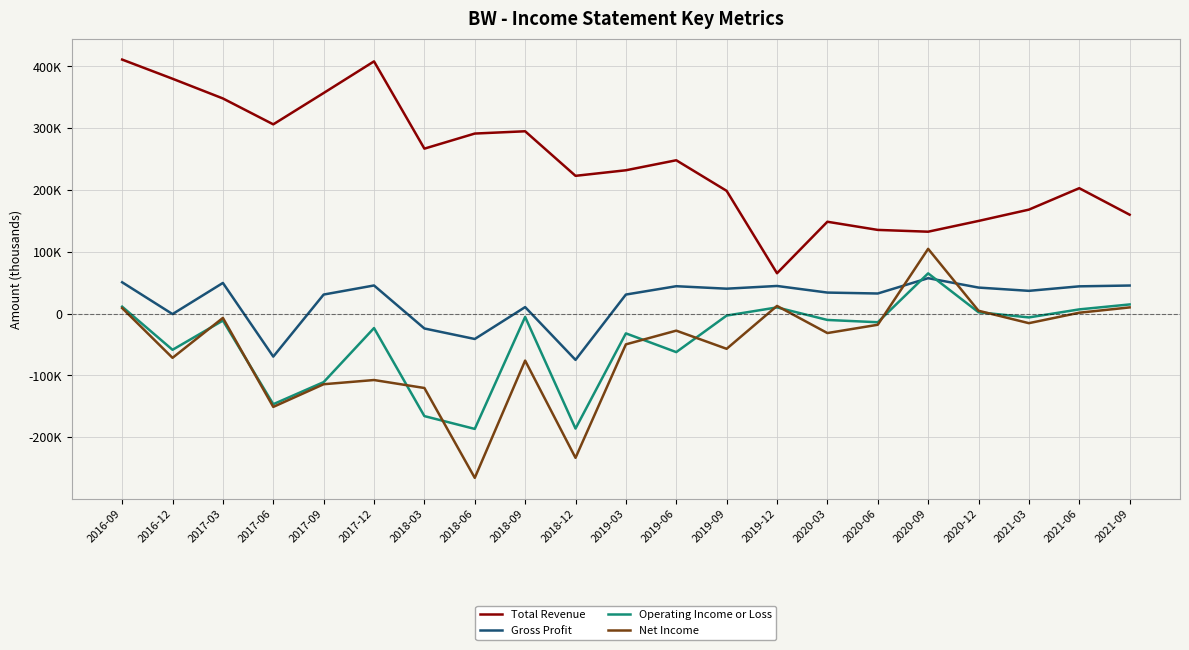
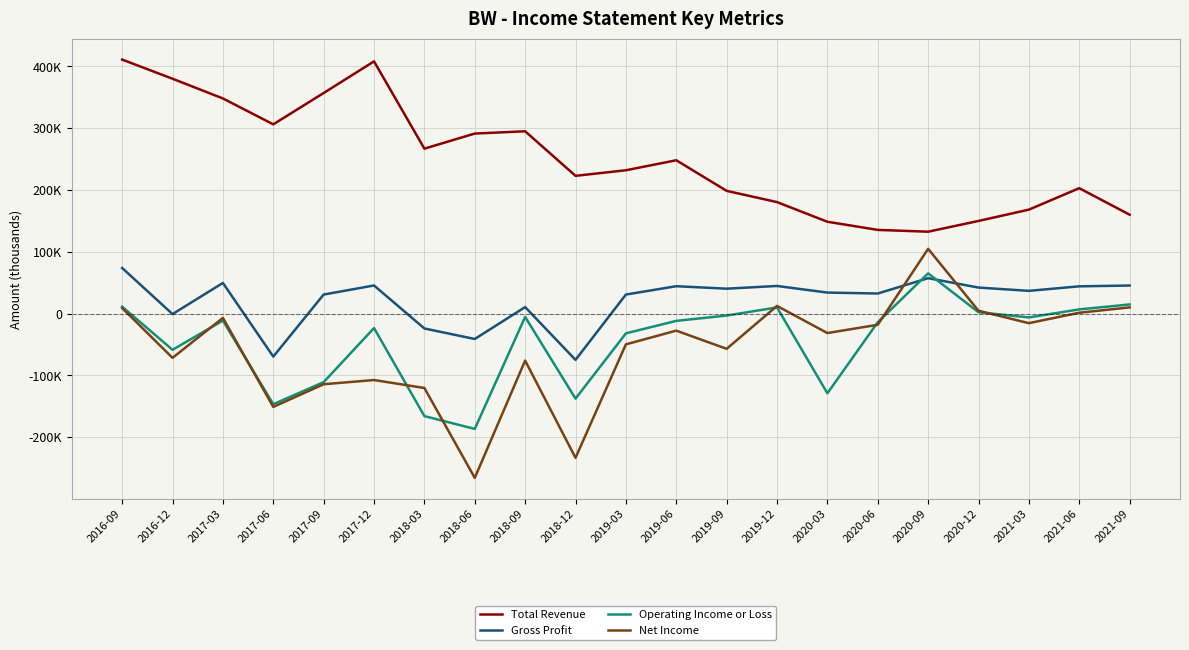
  {
    "Total Revenue": {
      "2016-09": 410000,
      "2016-12": 380000,
      "2017-03": 350000,
      "2017-06": 310000,
      "2017-09": 360000,
      "2017-12": 410000,
      "2018-03": 270000,
      "2018-06": 290000,
      "2018-09": 300000,
      "2018-12": 220000,
      "2019-03": 230000,
      "2019-06": 250000,
      "2019-09": 200000,
-     "2019-12": 70000,
+     "2019-12": 180000,
      "2020-03": 150000,
      "2020-06": 140000,
      "2020-09": 130000,
      "2020-12": 150000,
      "2021-03": 170000,
      "2021-06": 200000,
      "2021-09": 160000
    },
    "Gross Profit": {
-     "2016-09": 50000,
+     "2016-09": 70000,
      "2016-12": 0,
      "2017-03": 50000,
      "2017-06": -70000,
      "2017-09": 30000,
      "2017-12": 50000,
      "2018-03": -20000,
      "2018-06": -40000,
      "2018-09": 10000,
      "2018-12": -70000,
      "2019-03": 30000,
      "2019-06": 40000,
      "2019-09": 40000,
      "2019-12": 40000,
      "2020-03": 30000,
      "2020-06": 30000,
      "2020-09": 60000,
      "2020-12": 40000,
      "2021-03": 40000,
      "2021-06": 40000,
      "2021-09": 50000
    },
    "Operating Income or Loss": {
      "2016-12": -60000,
      "2017-03": -10000,
      "2017-06": -150000,
      "2017-12": -20000,
      "2018-03": -170000,
      "2018-06": -190000,
      "2018-09": -10000,
-     "2018-12": -190000,
+     "2018-12": -140000,
      "2019-03": -30000,
-     "2019-06": -60000,
+     "2019-06": -10000,
      "2019-09": 0,
-     "2020-03": -10000,
+     "2020-03": -130000,
      "2020-09": 70000,
      "2021-03": -10000,
      "2021-06": 10000,
      "2021-09": 10000
    },
    "Net Income": {
      "2016-12": -70000,
      "2017-03": -10000,
      "2017-06": -150000,
      "2017-12": -110000,
      "2018-03": -120000,
      "2018-06": -270000,
      "2018-09": -80000,
      "2018-12": -230000,
      "2019-03": -50000,
      "2019-06": -30000,
      "2019-09": -60000,
      "2020-03": -30000,
      "2020-09": 100000,
      "2021-03": -20000,
      "2021-06": 0,
      "2021-09": 10000
    }
  }
